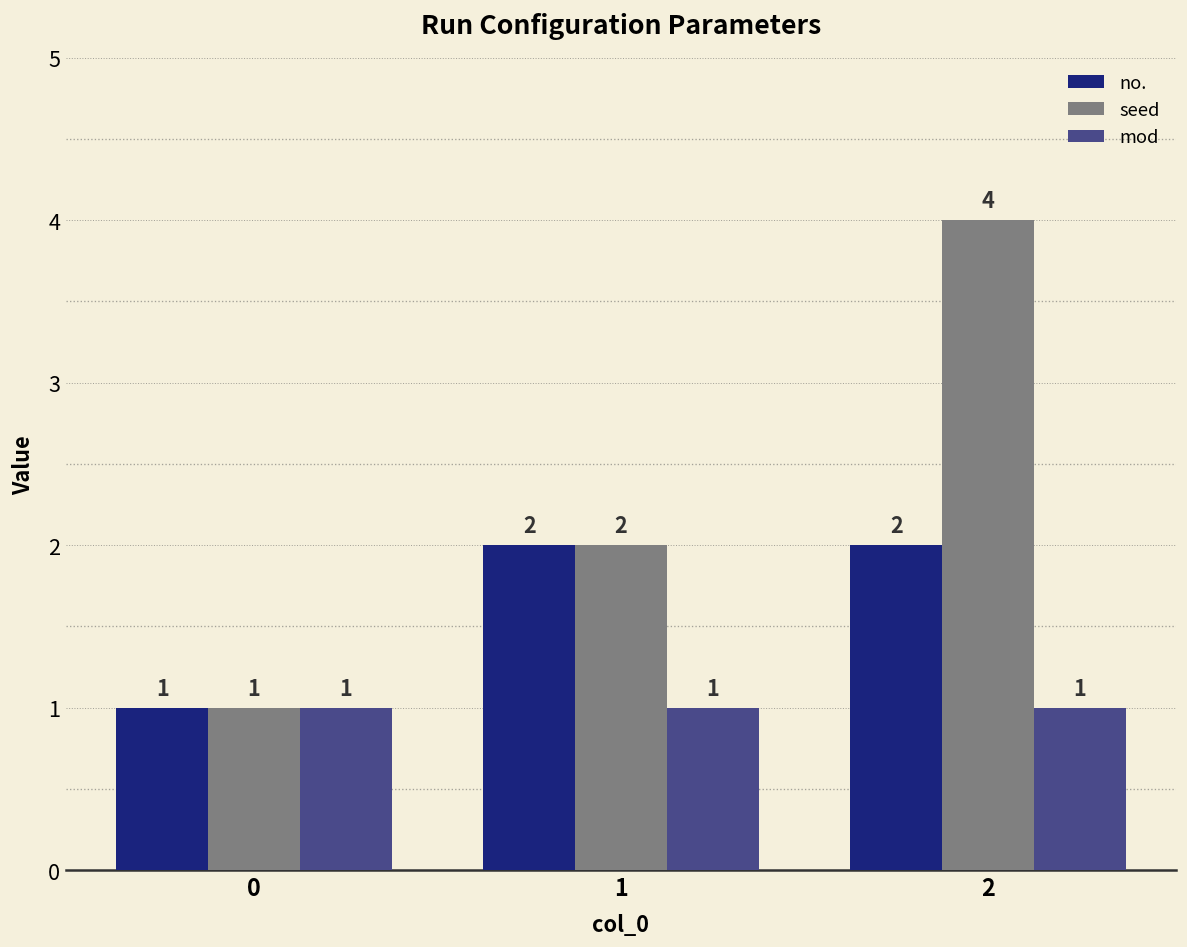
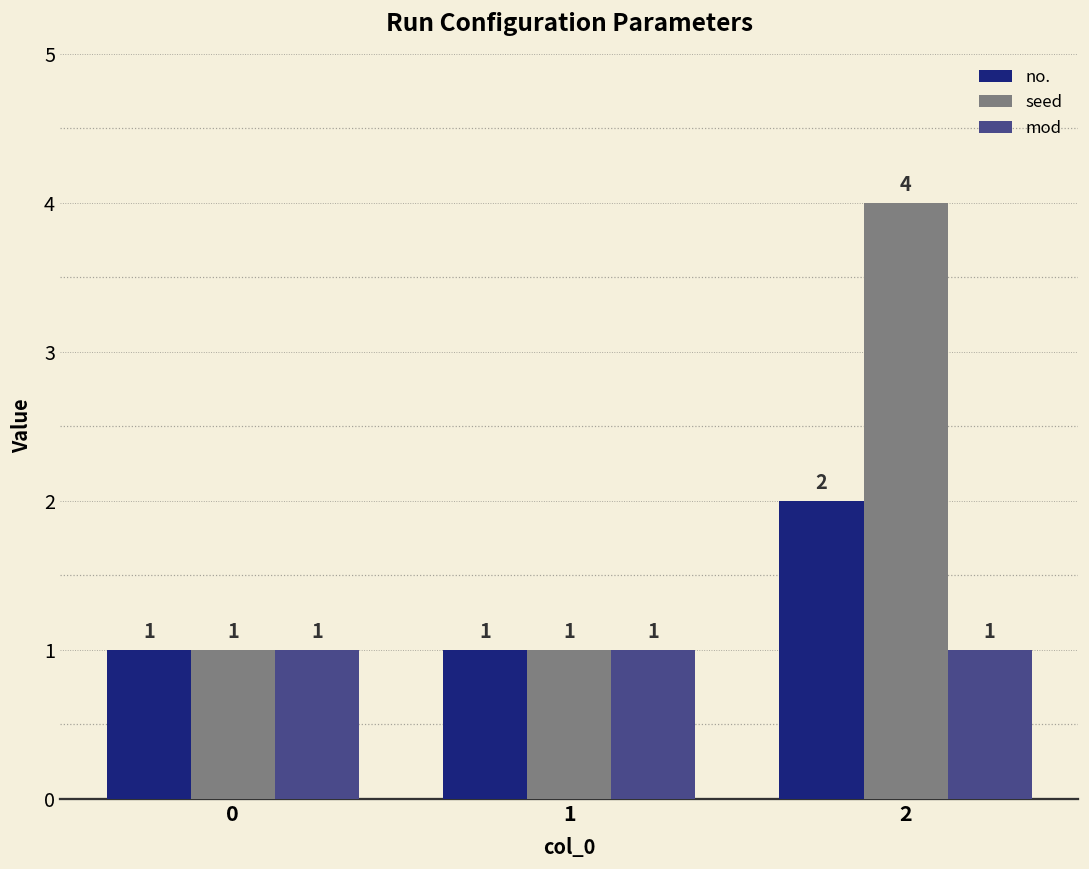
  {
    "no.": {
      "0": 1,
-     "1": 2,
+     "1": 1,
      "2": 2
    },
    "seed": {
      "0": 1,
-     "1": 2,
+     "1": 1,
      "2": 4
    },
    "mod": {
      "0": 1,
      "1": 1,
      "2": 1
    }
  }
